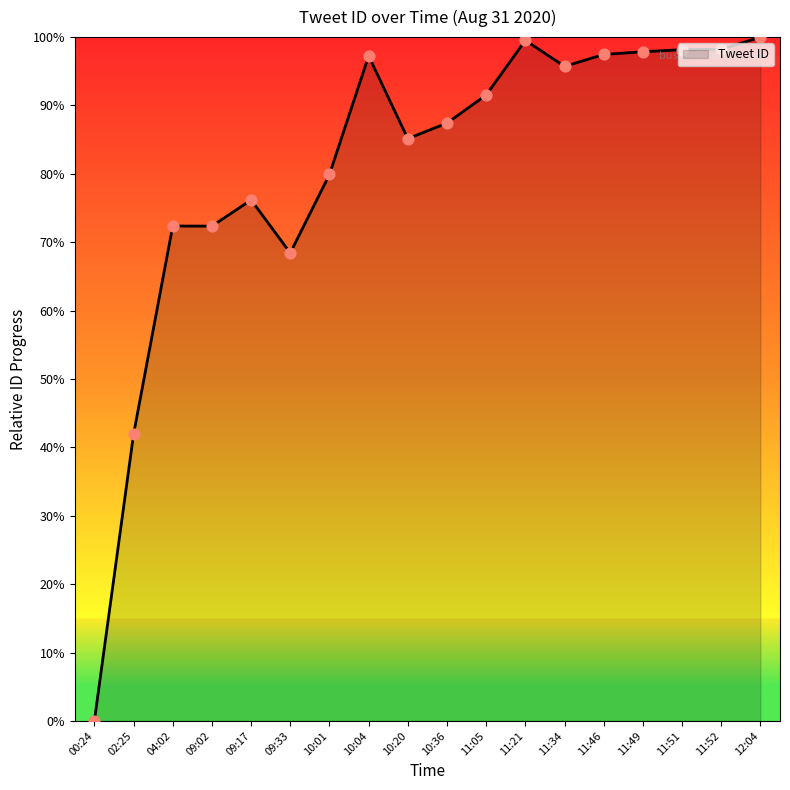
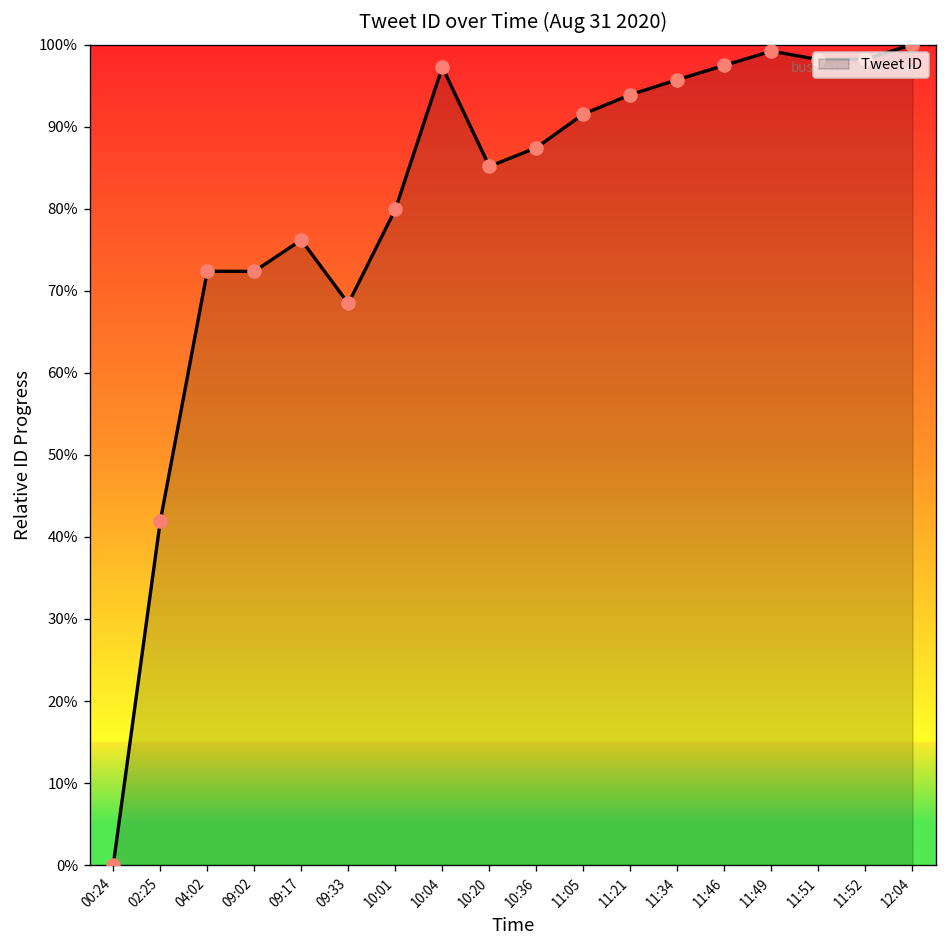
  {
    "00:24": "0%",
    "02:25": "42%",
    "04:02": "72%",
    "09:02": "72%",
    "09:17": "76%",
    "09:33": "68%",
    "10:01": "80%",
    "10:04": "97%",
    "10:20": "85%",
    "10:36": "87%",
    "11:05": "92%",
-   "11:21": "100%",
+   "11:21": "94%",
    "11:34": "96%",
    "11:46": "97%",
-   "11:49": "98%",
+   "11:49": "99%",
    "12:04": "100%"
  }
